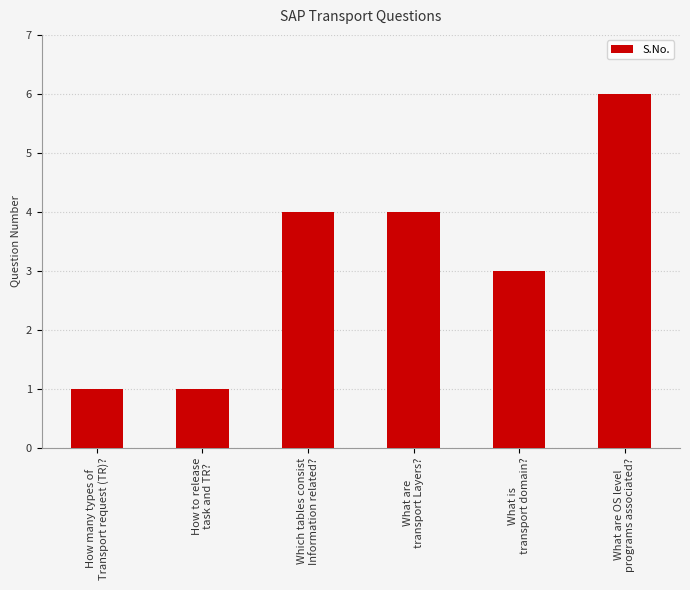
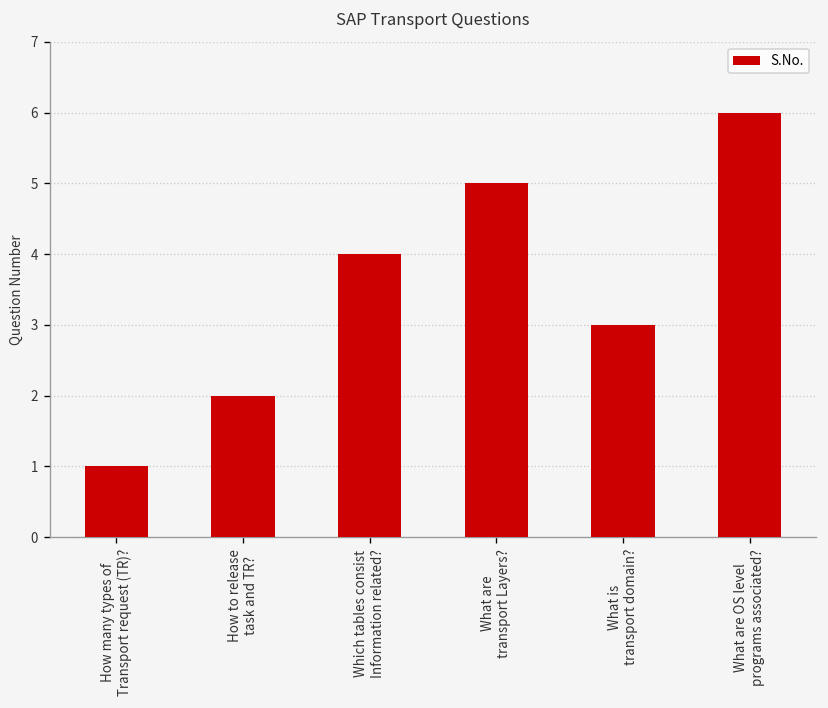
  {
    "How many types of Transport request (TR)?": 1,
-   "How to release task and TR?": 1,
+   "How to release task and TR?": 2,
    "Which tables consist Information related?": 4,
-   "What are transport Layers?": 4,
+   "What are transport Layers?": 5,
    "What is transport domain?": 3,
    "What are OS level programs associated?": 6
  }
